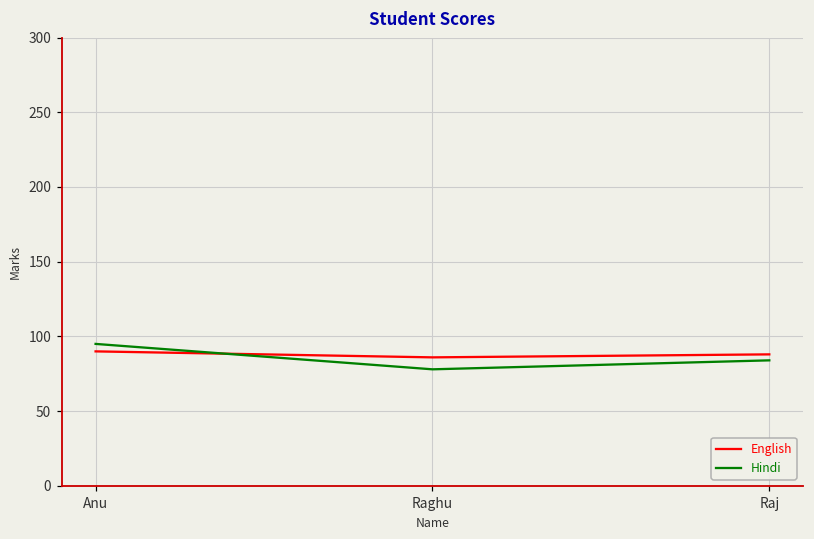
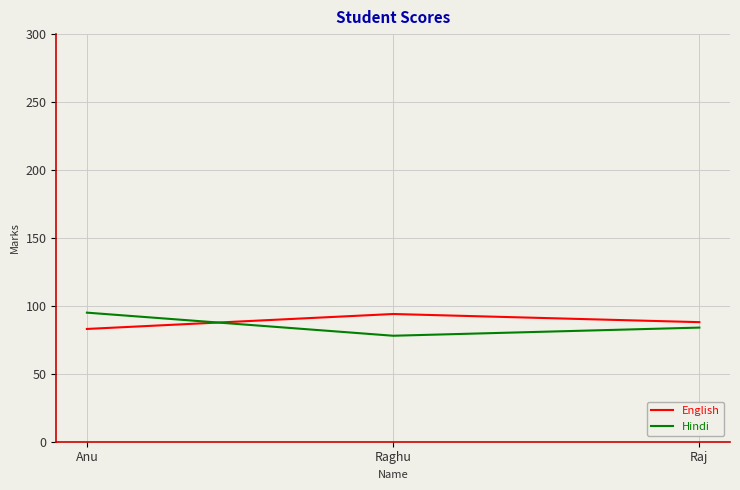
  {
    "English": {
-     "Anu": 90,
-     "Raghu": 86,
+     "Anu": 83,
+     "Raghu": 94,
      "Raj": 88
    },
    "Hindi": {
      "Anu": 95,
      "Raghu": 78,
      "Raj": 84
    }
  }
